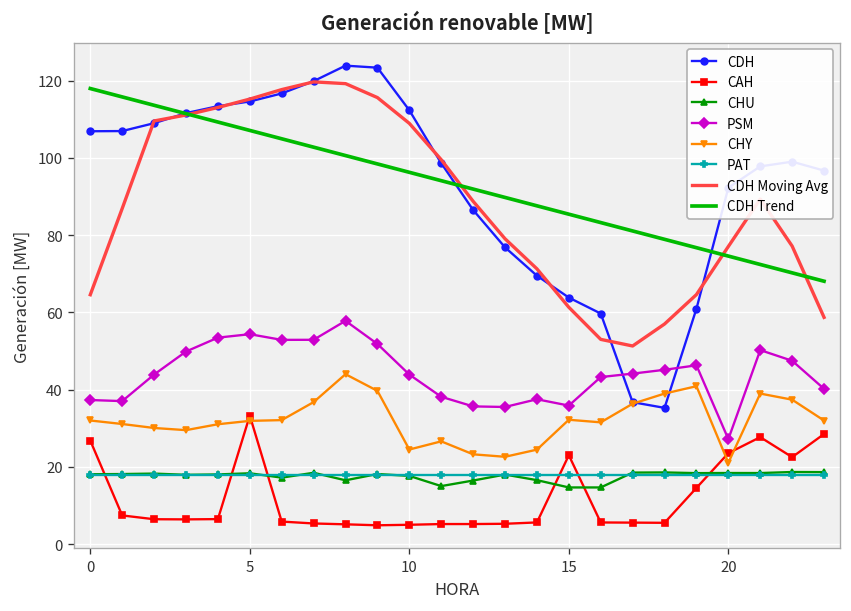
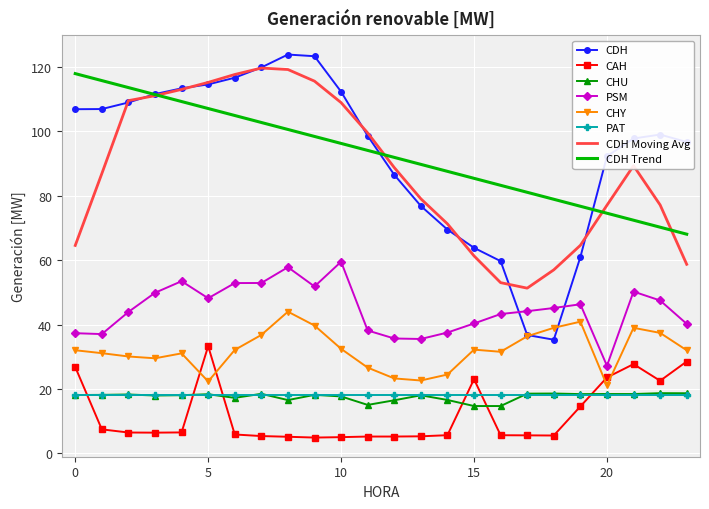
  {
    "CDH": {
      "0": 107,
      "10": 112,
      "15": 64
    },
    "CAH": {
      "0": 27,
      "5": 33,
      "10": 5,
      "15": 23,
      "20": 24
    },
    "PSM": {
      "0": 37,
-     "5": 54,
-     "10": 44,
-     "15": 36,
+     "5": 48,
+     "10": 60,
+     "15": 40,
      "20": 27
    },
    "CHY": {
      "0": 32,
-     "5": 32,
-     "10": 24,
+     "5": 22,
+     "10": 32,
      "15": 32,
      "20": 21
    },
    "PAT": {
      "15": 18
    },
    "CDH Moving Avg": {
      "0": 65,
      "10": 109,
      "15": 61,
      "20": 77
    }
  }
